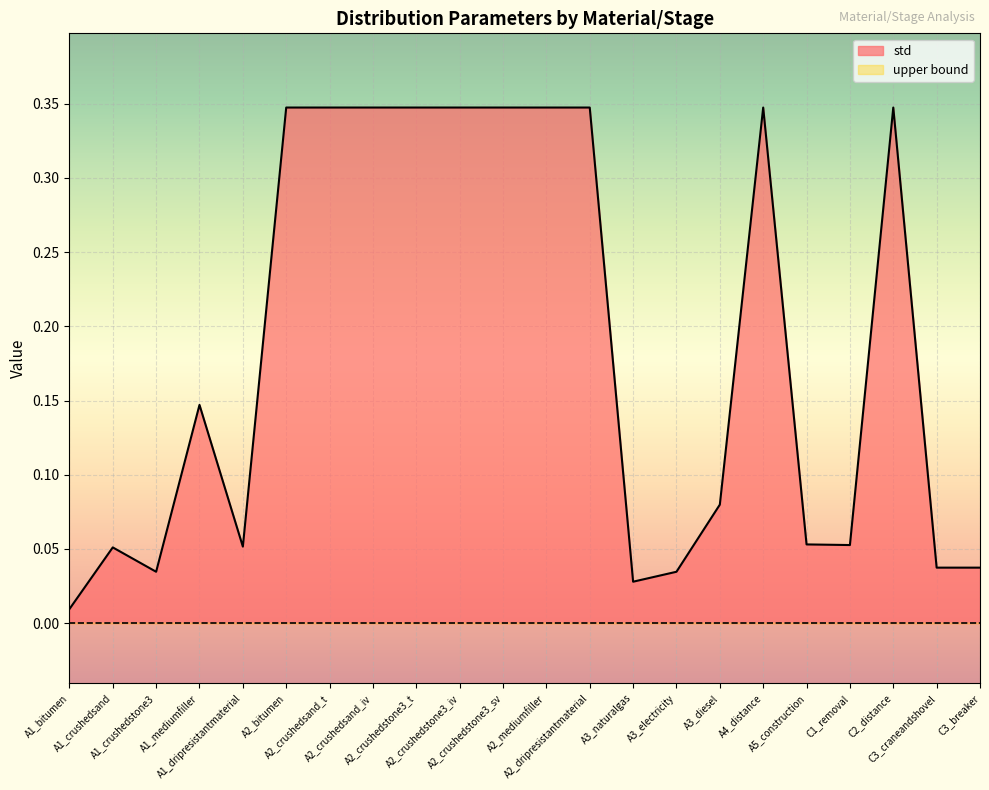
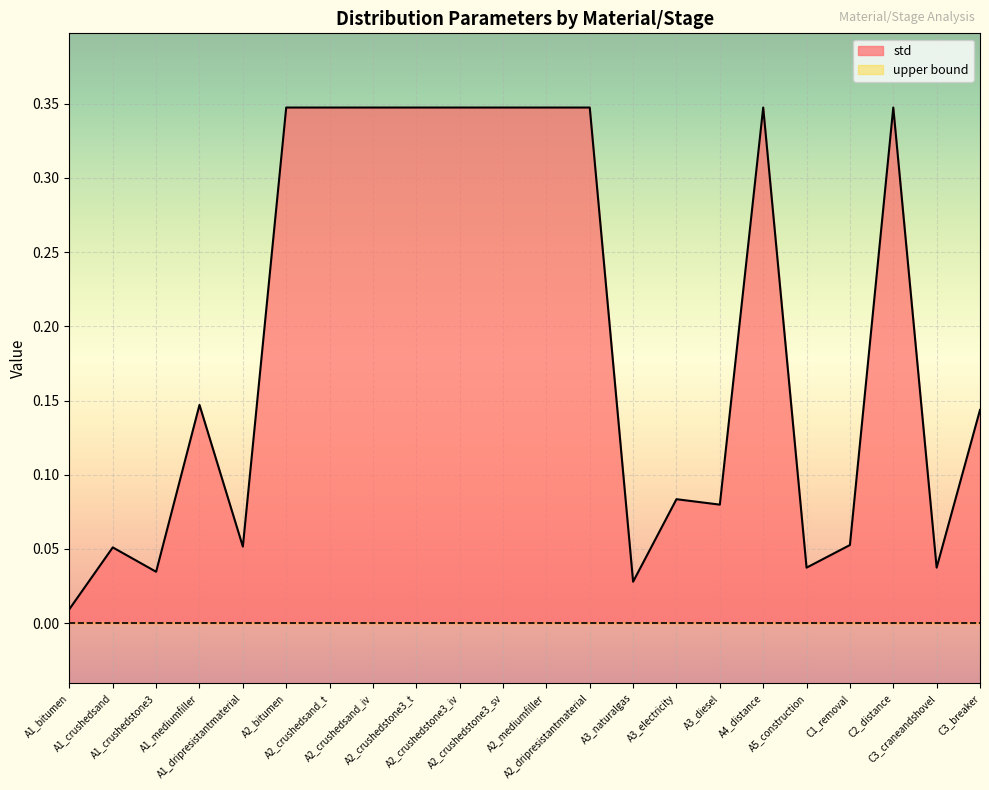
  {
    "std": {
      "A1_bitumen": 0.009,
      "A1_crushedsand": 0.051,
      "A1_crushedstone3": 0.035,
      "A1_mediumfiller": 0.147,
      "A1_dripresistantmaterial": 0.052,
      "A2_bitumen": 0.347,
      "A2_crushedsand_t": 0.347,
      "A2_crushedsand_iv": 0.347,
      "A2_crushedstone3_t": 0.347,
      "A2_crushedstone3_iv": 0.347,
      "A2_crushedstone3_sv": 0.347,
      "A2_mediumfiller": 0.347,
      "A2_dripresistantmaterial": 0.347,
      "A3_naturalgas": 0.028,
-     "A3_electricity": 0.035,
+     "A3_electricity": 0.084,
      "A3_diesel": 0.080,
      "A4_distance": 0.347,
-     "A5_construction": 0.053,
+     "A5_construction": 0.037,
      "C1_removal": 0.053,
      "C2_distance": 0.347,
      "C3_craneandshovel": 0.037,
-     "C3_breaker": 0.037
+     "C3_breaker": 0.144
    },
    "upper bound": {
      "A1_bitumen": 0.000,
      "A1_crushedsand": 0.000,
      "A1_crushedstone3": 0.000,
      "A1_mediumfiller": 0.000,
      "A1_dripresistantmaterial": 0.000,
      "A2_bitumen": 0.000,
      "A2_crushedsand_t": 0.000,
      "A2_crushedsand_iv": 0.000,
      "A2_crushedstone3_t": 0.000,
      "A2_crushedstone3_iv": 0.000,
      "A2_crushedstone3_sv": 0.000,
      "A2_mediumfiller": 0.000,
      "A2_dripresistantmaterial": 0.000,
      "A3_naturalgas": 0.000,
      "A3_electricity": 0.000,
      "A3_diesel": 0.000,
      "A4_distance": 0.000,
      "A5_construction": 0.000,
      "C1_removal": 0.000,
      "C2_distance": 0.000,
      "C3_craneandshovel": 0.000,
      "C3_breaker": 0.000
    }
  }
